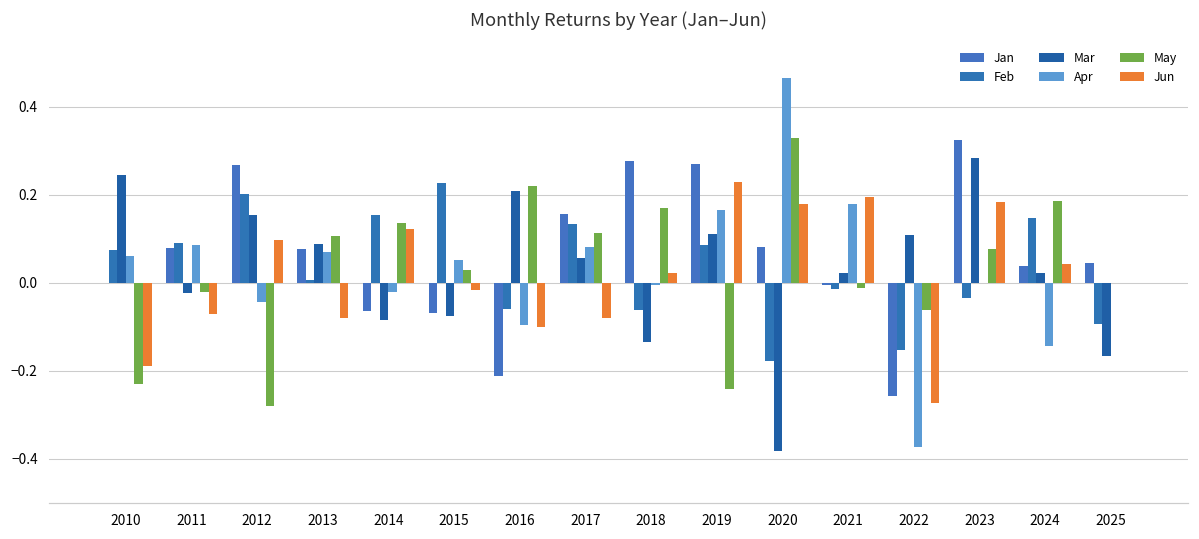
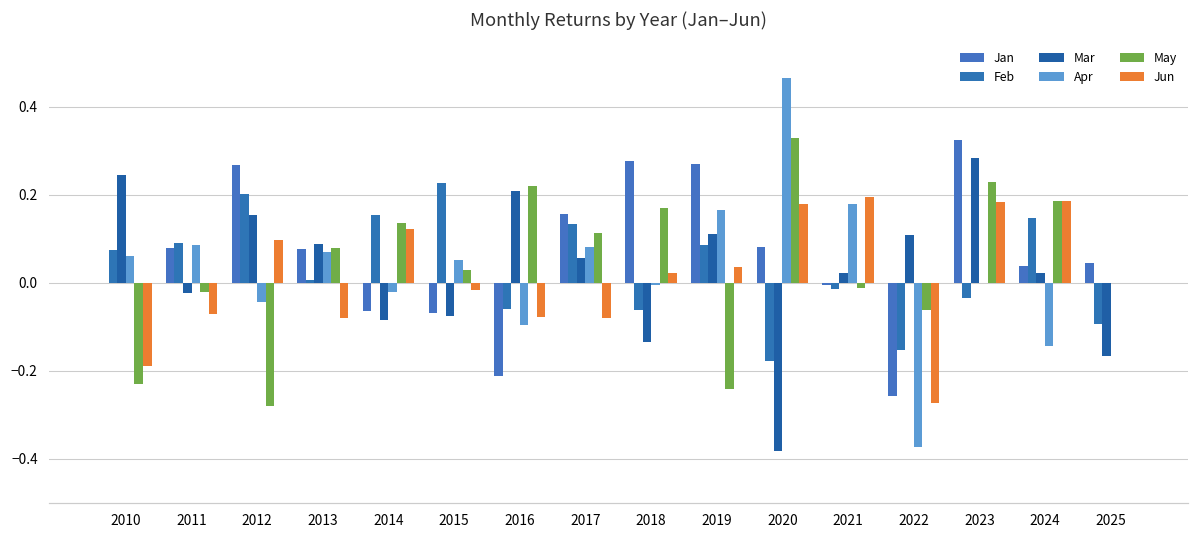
  {
    "May": {
      "2010": -0.23,
      "2011": -0.02,
      "2012": -0.28,
-     "2013": 0.11,
+     "2013": 0.08,
      "2014": 0.14,
      "2015": 0.03,
      "2016": 0.22,
      "2017": 0.11,
      "2018": 0.17,
      "2019": -0.24,
      "2020": 0.33,
      "2021": -0.01,
      "2022": -0.06,
-     "2023": 0.08,
+     "2023": 0.23,
      "2024": 0.19,
      "2025": 0.00
    },
    "Jun": {
      "2010": -0.19,
      "2011": -0.07,
      "2012": 0.10,
      "2013": -0.08,
      "2014": 0.12,
      "2015": -0.02,
-     "2016": -0.10,
+     "2016": -0.08,
      "2017": -0.08,
      "2018": 0.02,
-     "2019": 0.23,
+     "2019": 0.04,
      "2020": 0.18,
      "2021": 0.19,
      "2022": -0.27,
      "2023": 0.18,
-     "2024": 0.04,
+     "2024": 0.19,
      "2025": 0.00
    }
  }
